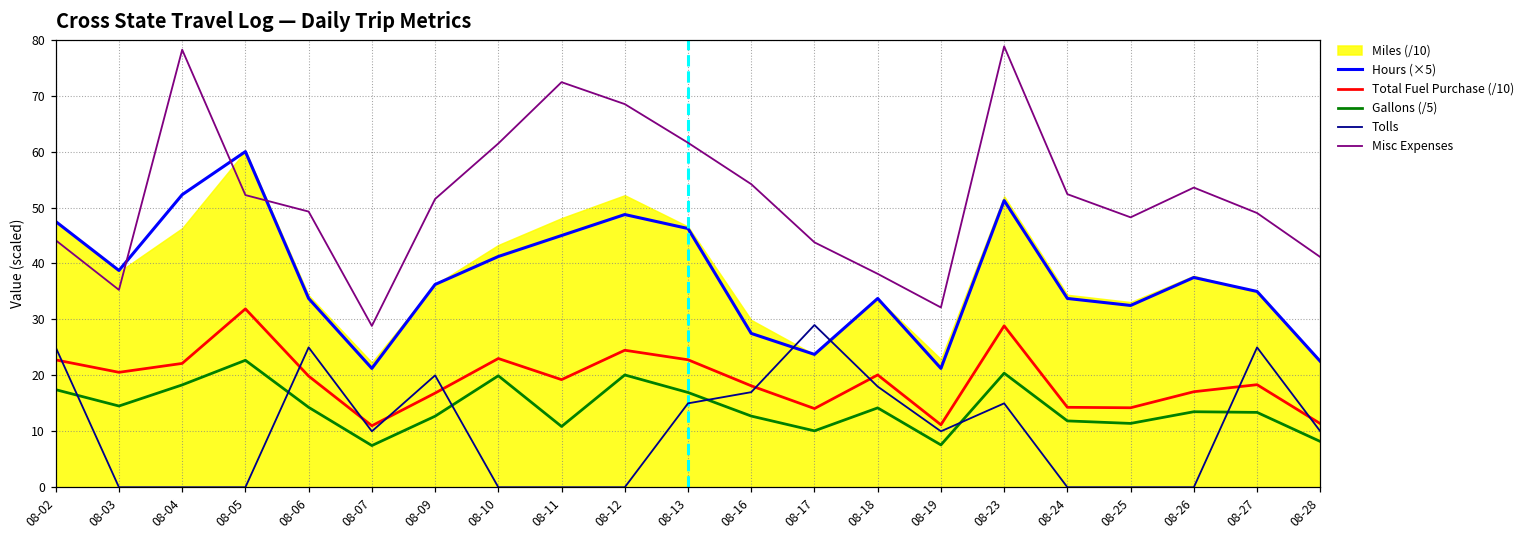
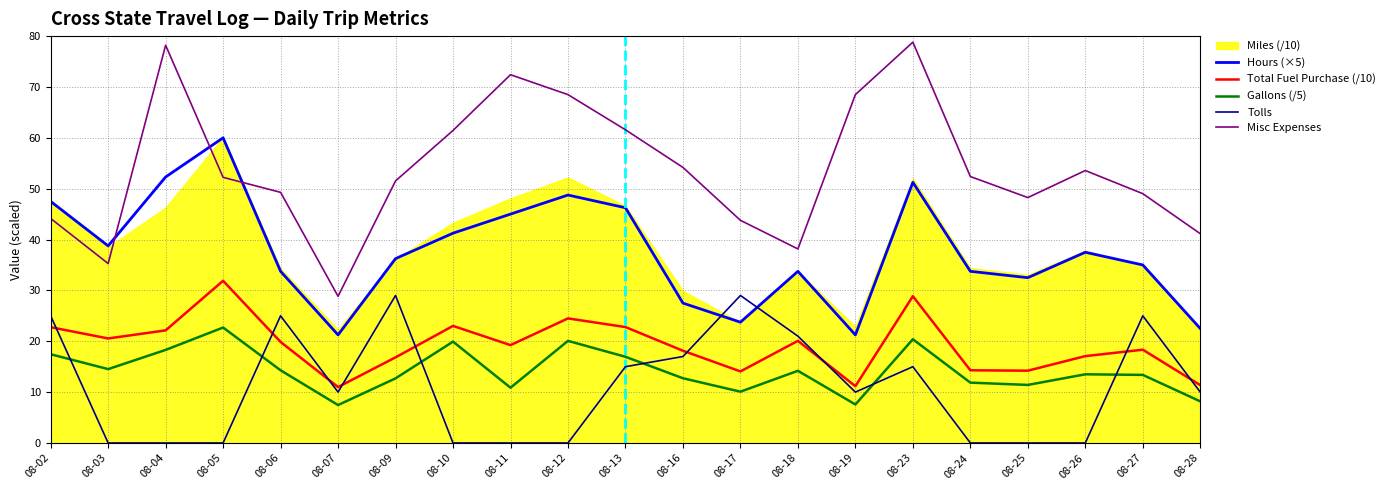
  {
    "Hours (×5)": {
      "08-04": 52,
      "08-06": 34,
      "08-07": 21,
      "08-10": 41,
      "08-11": 45,
      "08-12": 49,
      "08-16": 28,
      "08-19": 21,
      "08-23": 51,
      "08-24": 34,
      "08-25": 33
    },
    "Miles (/10)": {
      "08-04": 46,
      "08-06": 34,
      "08-07": 22,
      "08-10": 43,
      "08-11": 48,
      "08-12": 52,
      "08-16": 30,
      "08-19": 23,
      "08-23": 52,
      "08-24": 34,
      "08-25": 33
    },
    "Total Fuel Purchase (/10)": {
      "08-02": 23,
      "08-03": 21,
      "08-04": 22,
      "08-05": 32,
      "08-06": 20,
      "08-07": 11,
      "08-09": 17,
      "08-10": 23,
      "08-11": 19,
      "08-12": 24,
      "08-13": 23,
      "08-16": 18,
      "08-17": 14,
      "08-18": 20,
      "08-19": 11,
      "08-23": 29,
      "08-24": 14,
      "08-25": 14,
      "08-26": 17,
      "08-27": 18,
      "08-28": 11
    },
    "Gallons (/5)": {
      "08-02": 17,
      "08-03": 15,
      "08-04": 18,
      "08-05": 23,
      "08-06": 14,
      "08-07": 7,
      "08-09": 13,
      "08-10": 20,
      "08-11": 11,
      "08-12": 20,
      "08-13": 17,
      "08-16": 13,
      "08-17": 10,
      "08-18": 14,
      "08-19": 8,
      "08-23": 20,
      "08-24": 12,
      "08-25": 11,
      "08-26": 14,
      "08-27": 13,
      "08-28": 8
    },
    "Tolls": {
      "08-02": 25,
      "08-03": 0,
      "08-04": 0,
      "08-05": 0,
      "08-06": 25,
      "08-07": 10,
-     "08-09": 20,
+     "08-09": 29,
      "08-10": 0,
      "08-11": 0,
      "08-12": 0,
      "08-13": 15,
      "08-16": 17,
      "08-17": 29,
-     "08-18": 18,
+     "08-18": 21,
      "08-19": 10,
      "08-23": 15,
      "08-24": 0,
      "08-25": 0,
      "08-26": 0,
      "08-27": 25,
      "08-28": 10
    },
    "Misc Expenses": {
      "08-02": 44,
      "08-03": 35,
      "08-04": 78,
      "08-05": 52,
      "08-06": 49,
      "08-07": 29,
      "08-09": 52,
      "08-10": 61,
      "08-11": 72,
      "08-12": 68,
      "08-13": 62,
      "08-16": 54,
      "08-17": 44,
      "08-18": 38,
-     "08-19": 32,
+     "08-19": 69,
      "08-23": 79,
      "08-24": 52,
      "08-25": 48,
      "08-26": 54,
      "08-27": 49,
      "08-28": 41
    }
  }
